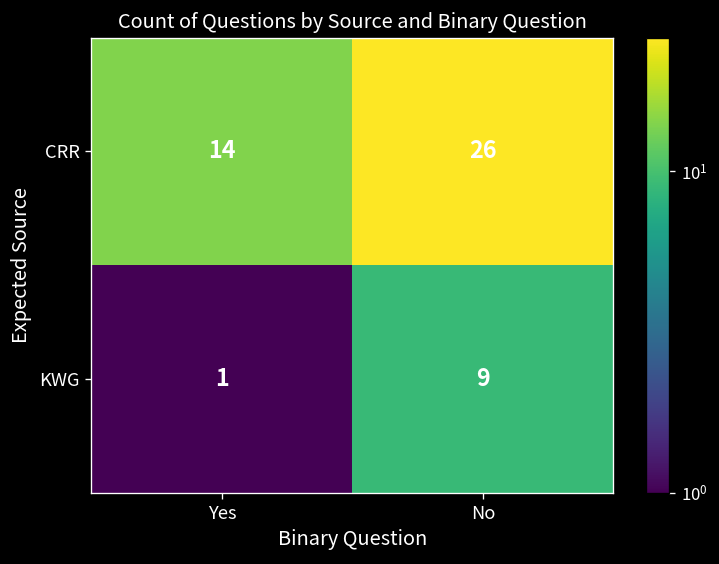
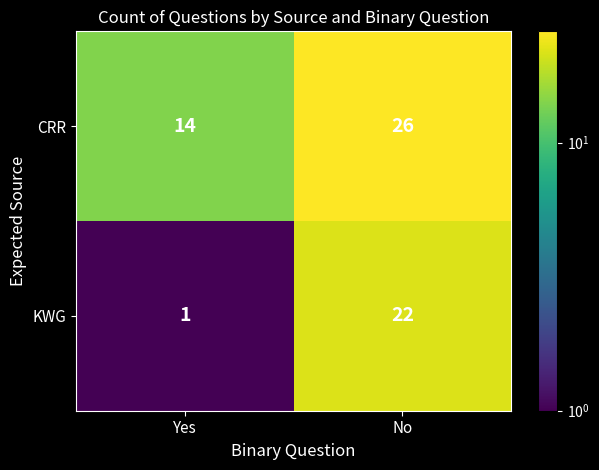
  {
    "CRR": {
      "Yes": 14,
      "No": 26
    },
    "KWG": {
      "Yes": 1,
-     "No": 9
+     "No": 22
    }
  }
